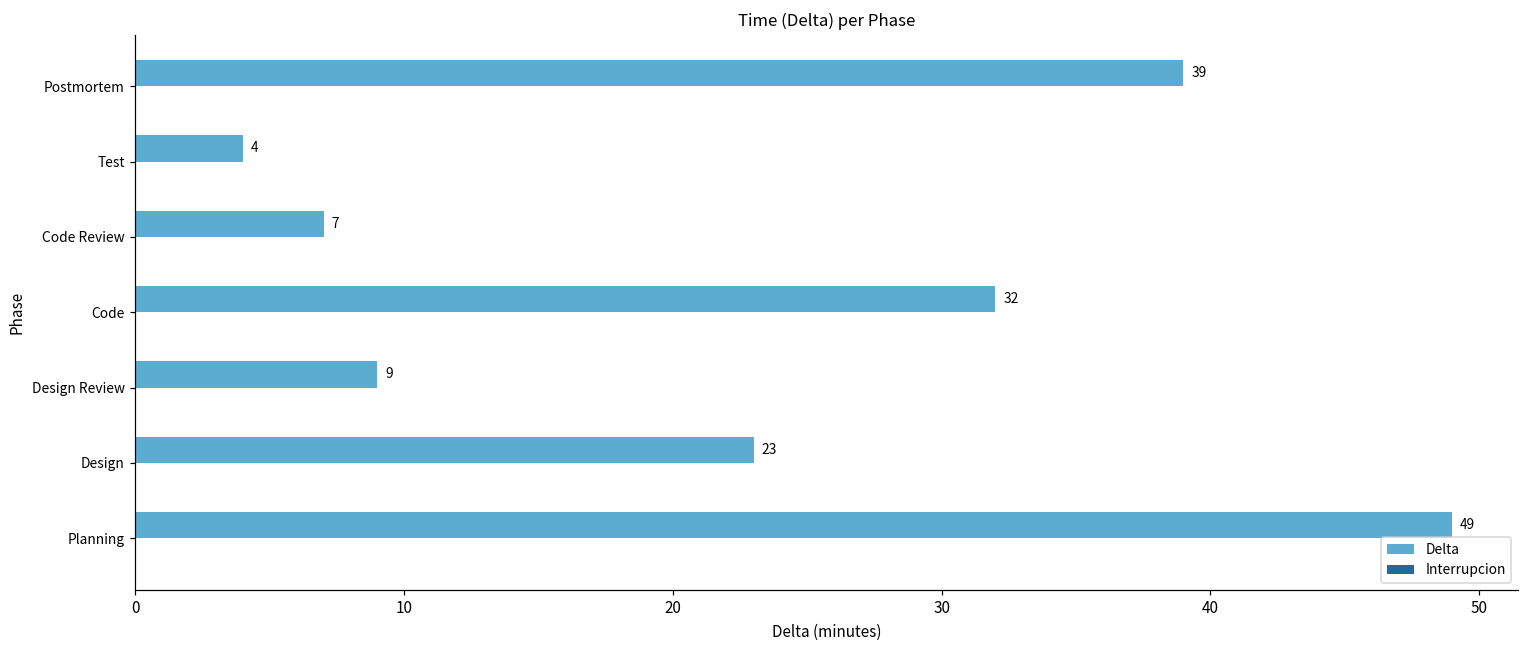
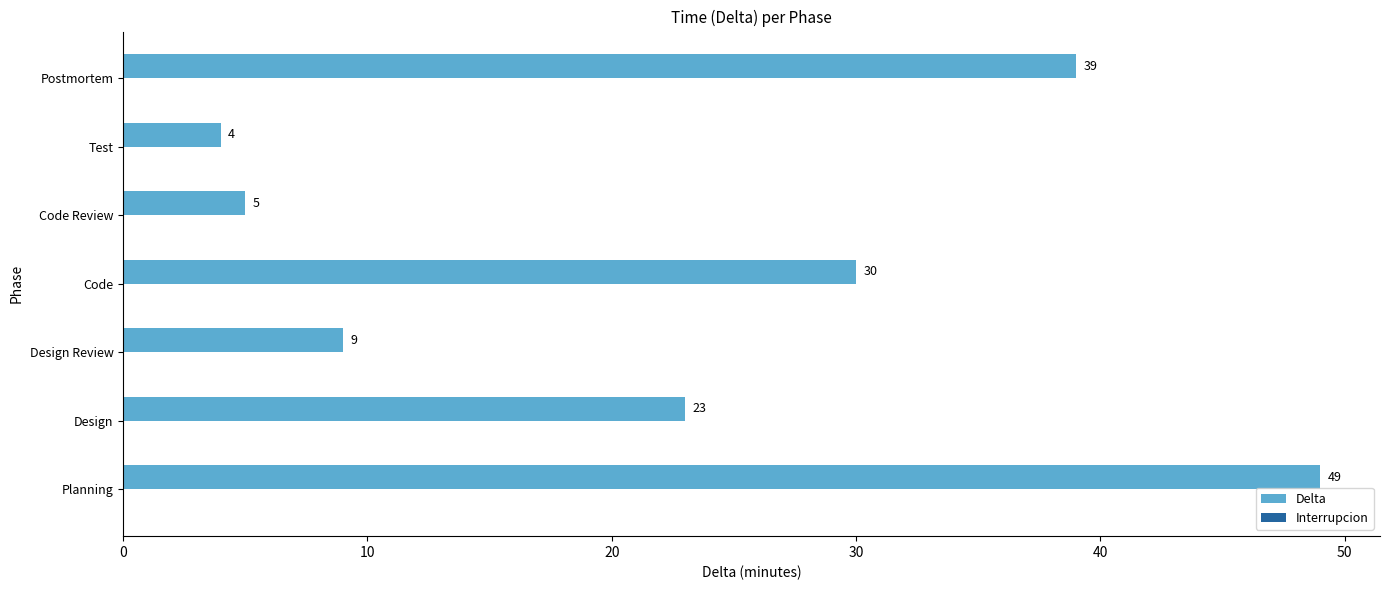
  {
    "Delta": {
      "Postmortem": 39,
      "Test": 4,
-     "Code Review": 7,
-     "Code": 32,
+     "Code Review": 5,
+     "Code": 30,
      "Design Review": 9,
      "Design": 23,
      "Planning": 49
    },
    "Interrupcion": {
      "Postmortem": 0.0,
      "Test": 0.0,
      "Code Review": 0.0,
      "Code": 0.0,
      "Design Review": 0.0,
      "Design": 0.0,
      "Planning": 0.0
    }
  }
